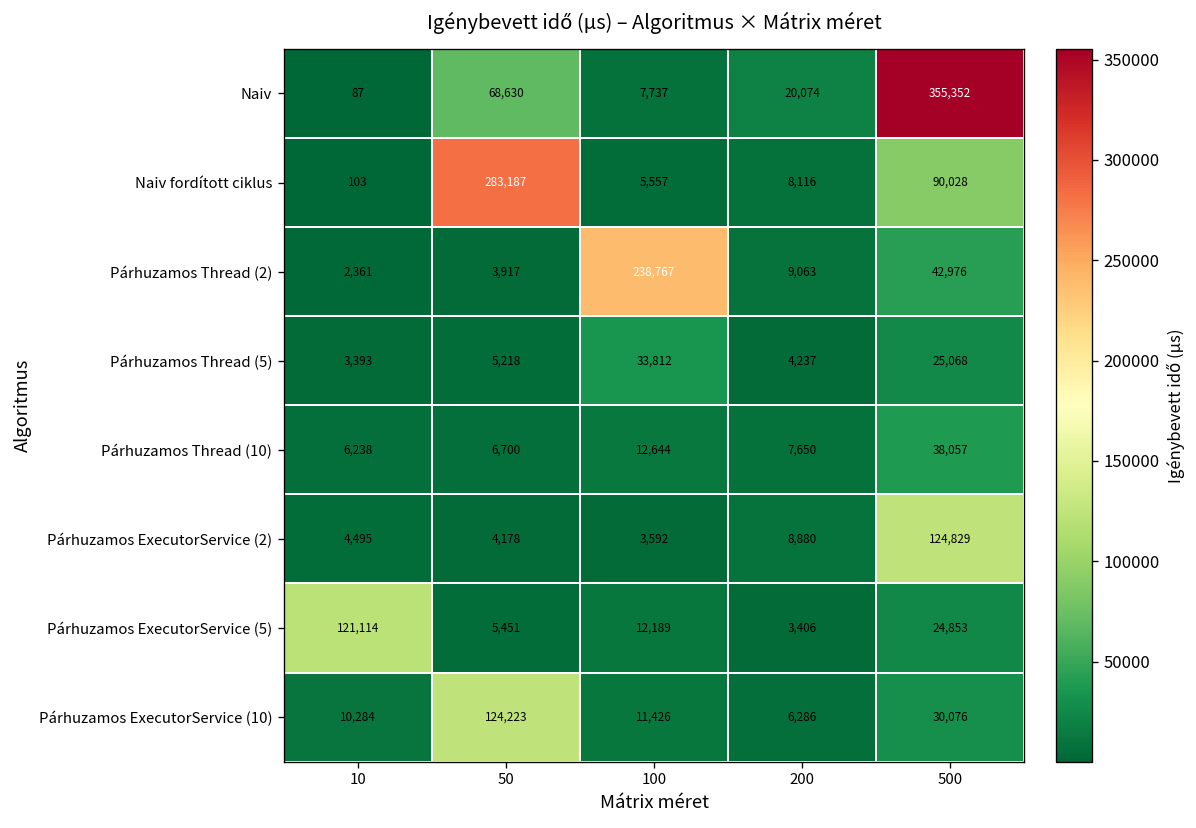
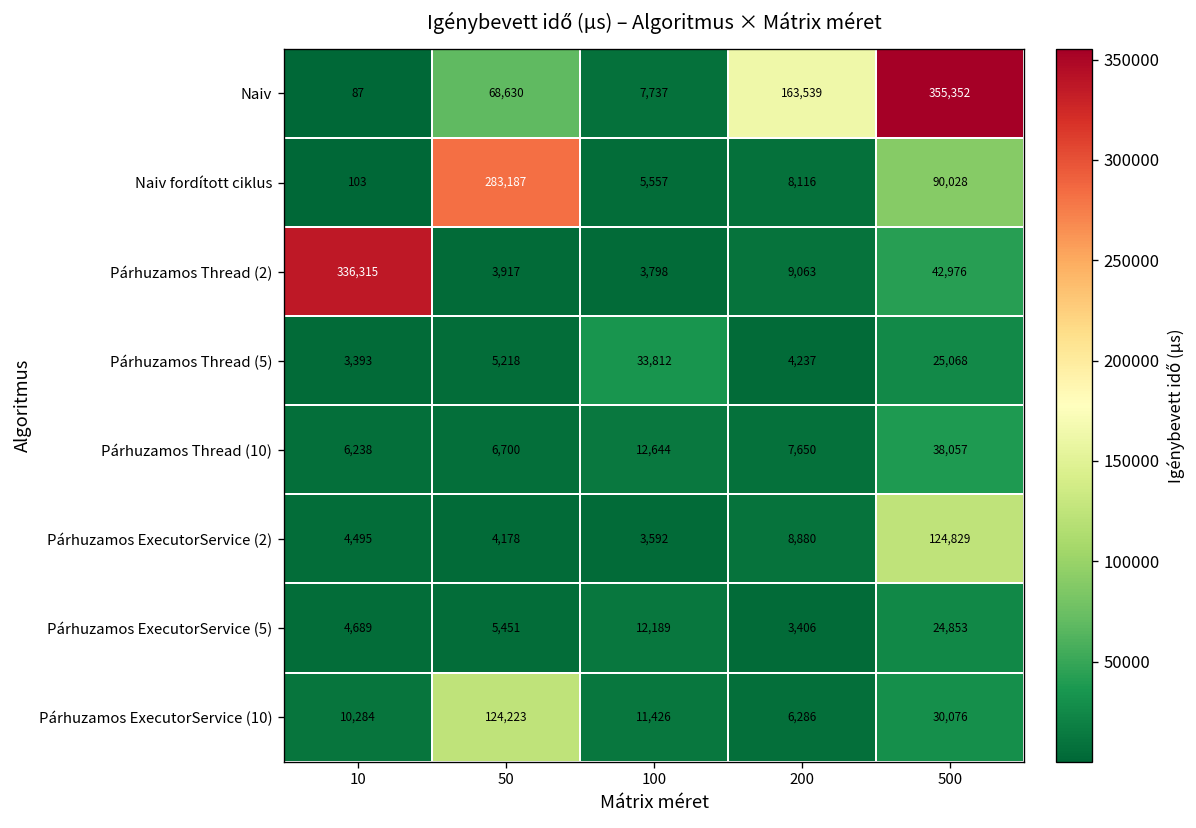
  {
    "Naiv": {
      "10": "87",
      "50": "68,630",
      "100": "7,737",
-     "200": "20,074",
+     "200": "163,539",
      "500": "355,352"
    },
    "Naiv fordított ciklus": {
      "10": "103",
      "50": "283,187",
      "100": "5,557",
      "200": "8,116",
      "500": "90,028"
    },
    "Párhuzamos Thread (2)": {
-     "10": "2,361",
+     "10": "336,315",
      "50": "3,917",
-     "100": "238,767",
+     "100": "3,798",
      "200": "9,063",
      "500": "42,976"
    },
    "Párhuzamos Thread (5)": {
      "10": "3,393",
      "50": "5,218",
      "100": "33,812",
      "200": "4,237",
      "500": "25,068"
    },
    "Párhuzamos Thread (10)": {
      "10": "6,238",
      "50": "6,700",
      "100": "12,644",
      "200": "7,650",
      "500": "38,057"
    },
    "Párhuzamos ExecutorService (2)": {
      "10": "4,495",
      "50": "4,178",
      "100": "3,592",
      "200": "8,880",
      "500": "124,829"
    },
    "Párhuzamos ExecutorService (5)": {
-     "10": "121,114",
+     "10": "4,689",
      "50": "5,451",
      "100": "12,189",
      "200": "3,406",
      "500": "24,853"
    },
    "Párhuzamos ExecutorService (10)": {
      "10": "10,284",
      "50": "124,223",
      "100": "11,426",
      "200": "6,286",
      "500": "30,076"
    }
  }
